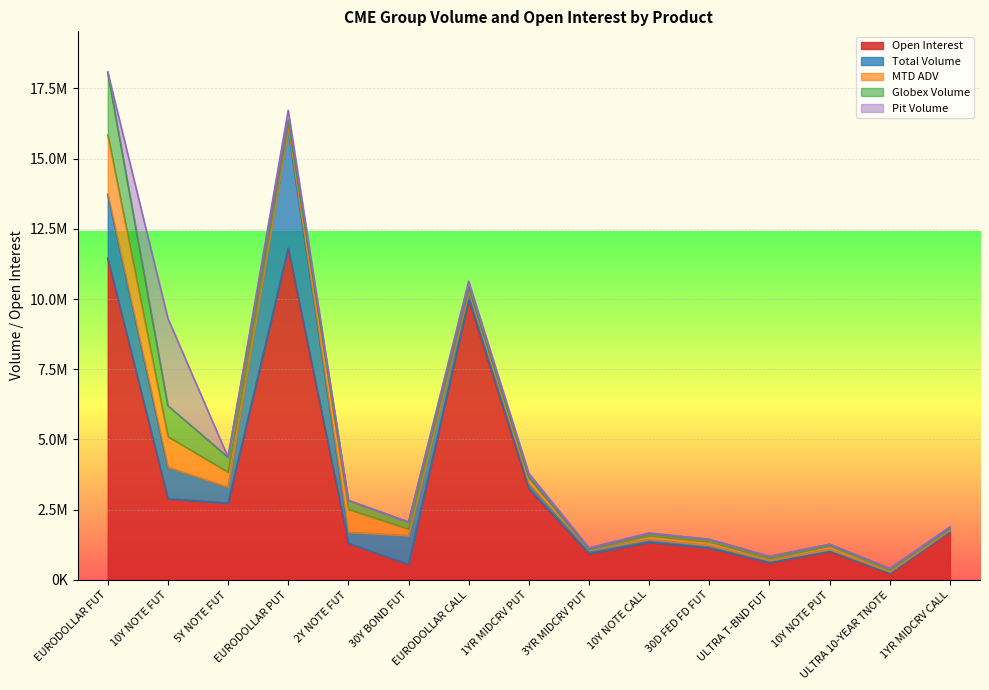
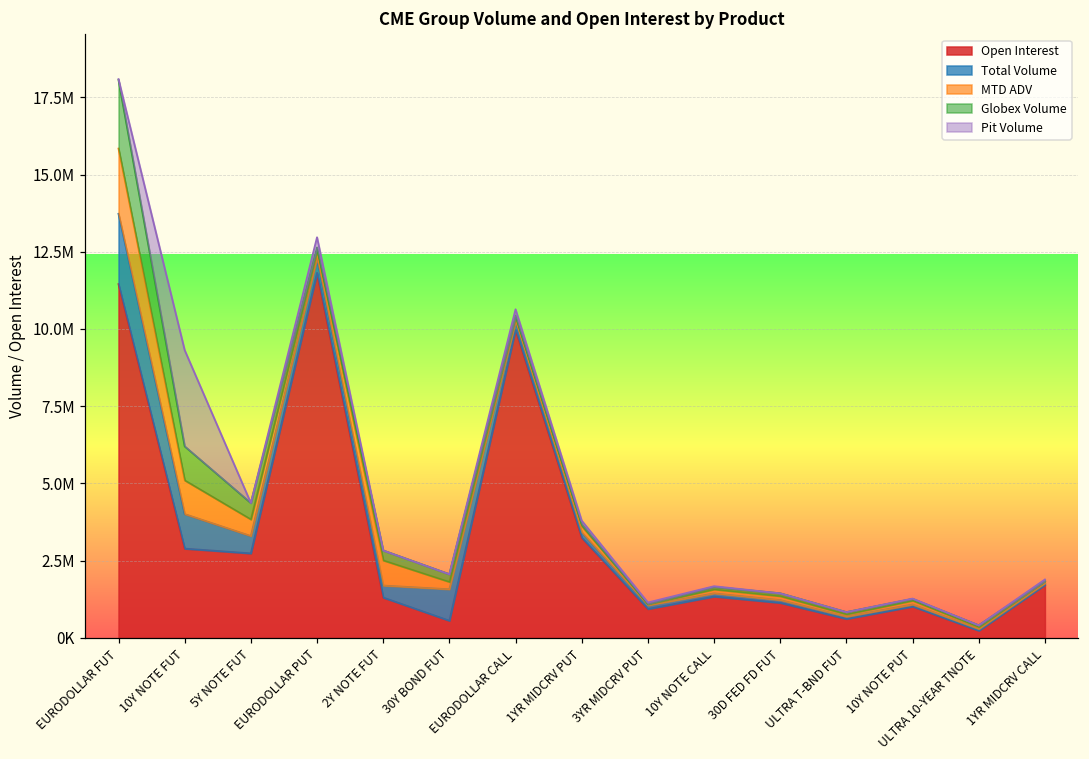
  {
    "Open Interest": {
      "EURODOLLAR FUT": 11500000,
      "10Y NOTE FUT": 2900000,
      "5Y NOTE FUT": 2700000,
      "EURODOLLAR PUT": 11800000,
      "2Y NOTE FUT": 1300000,
      "30Y BOND FUT": 600000,
      "EURODOLLAR CALL": 10000000,
      "1YR MIDCRV PUT": 3200000,
      "3YR MIDCRV PUT": 900000,
      "10Y NOTE CALL": 1300000
    },
    "Total Volume": {
      "EURODOLLAR FUT": 2300000,
      "10Y NOTE FUT": 1100000,
      "5Y NOTE FUT": 600000,
-     "EURODOLLAR PUT": 4200000,
+     "EURODOLLAR PUT": 500000,
      "2Y NOTE FUT": 400000,
      "30Y BOND FUT": 1000000,
      "EURODOLLAR CALL": 300000,
      "1YR MIDCRV PUT": 200000,
      "10Y NOTE CALL": 100000
    },
    "MTD ADV": {
      "EURODOLLAR FUT": 2100000,
      "10Y NOTE FUT": 1100000,
      "5Y NOTE FUT": 500000,
      "EURODOLLAR PUT": 200000,
      "2Y NOTE FUT": 800000,
      "30Y BOND FUT": 200000
    },
    "Globex Volume": {
      "10Y NOTE FUT": 1100000,
      "EURODOLLAR PUT": 100000
    },
    "Pit Volume": {
      "10Y NOTE FUT": 3100000,
      "EURODOLLAR PUT": 300000,
      "EURODOLLAR CALL": 200000,
      "1YR MIDCRV PUT": 100000
    }
  }
